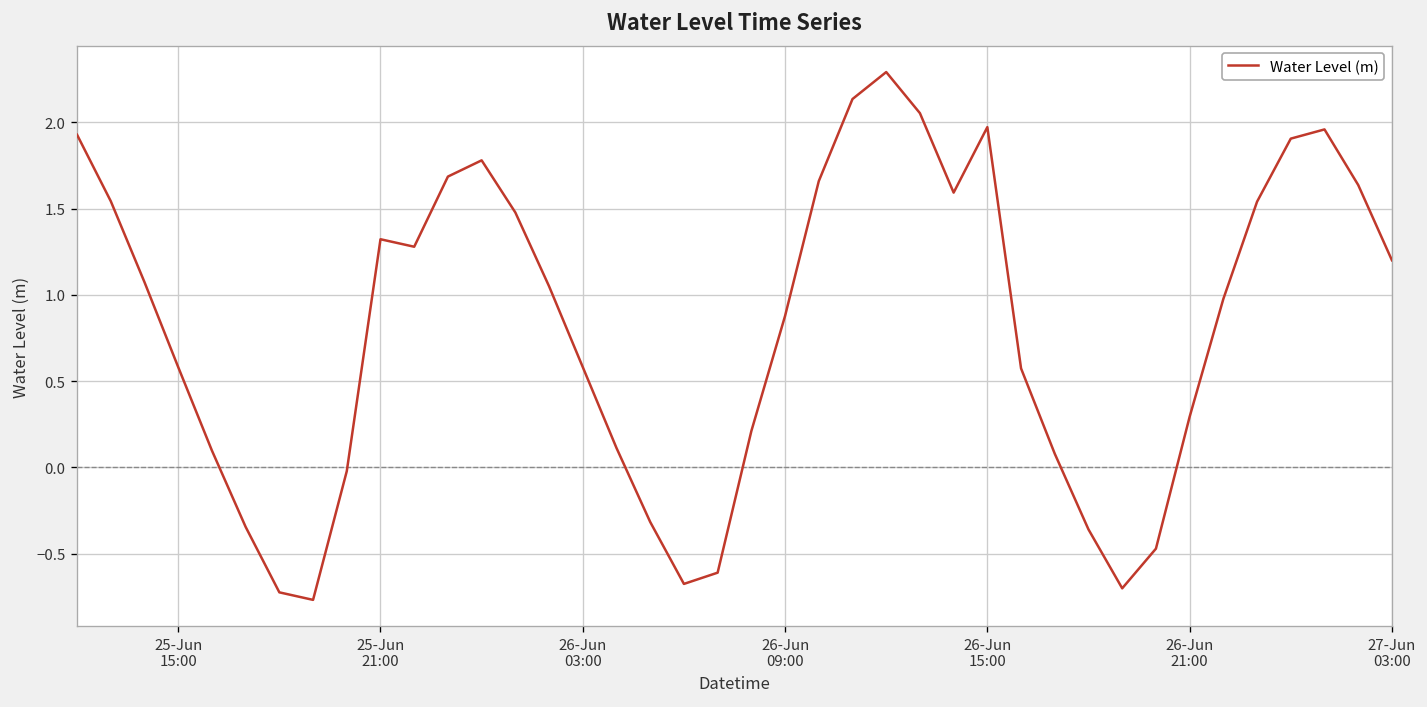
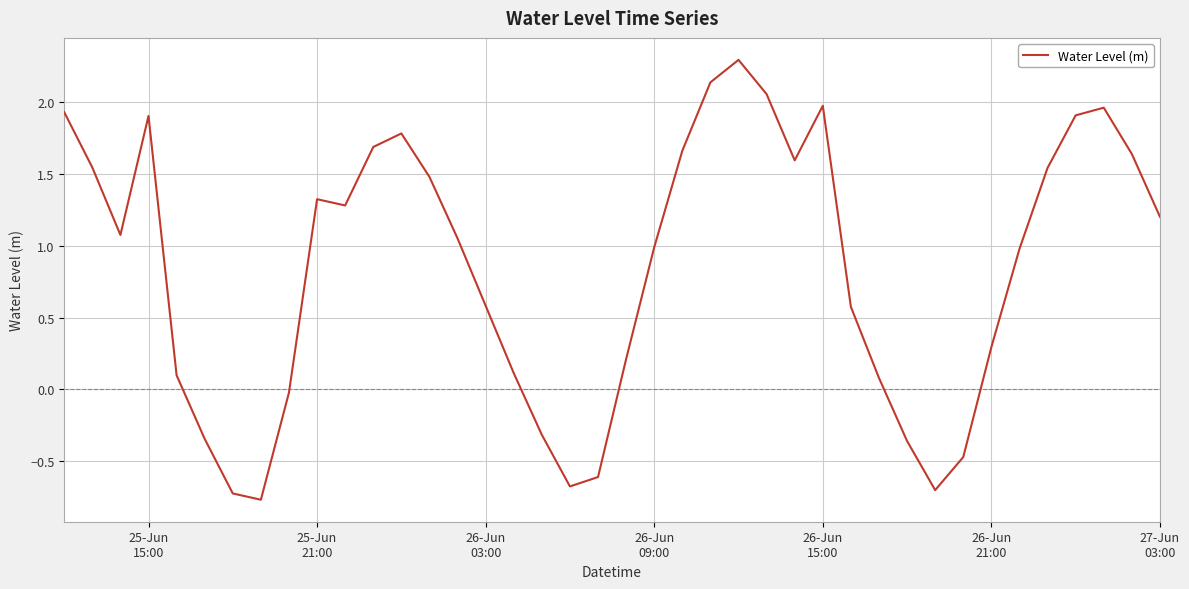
  {
-   "25-Jun 15:00": 0.58,
+   "25-Jun 15:00": 1.90,
    "25-Jun 21:00": 1.32,
    "26-Jun 03:00": 0.58,
-   "26-Jun 09:00": 0.88,
+   "26-Jun 09:00": 0.99,
    "26-Jun 15:00": 1.97,
    "26-Jun 21:00": 0.29,
    "27-Jun 03:00": 1.20
  }
